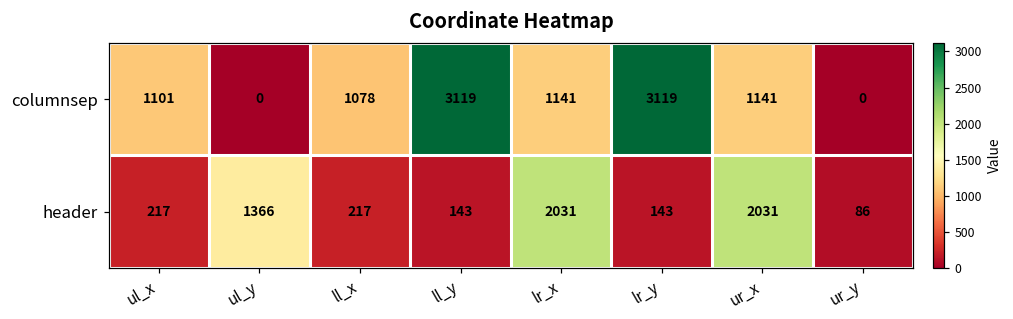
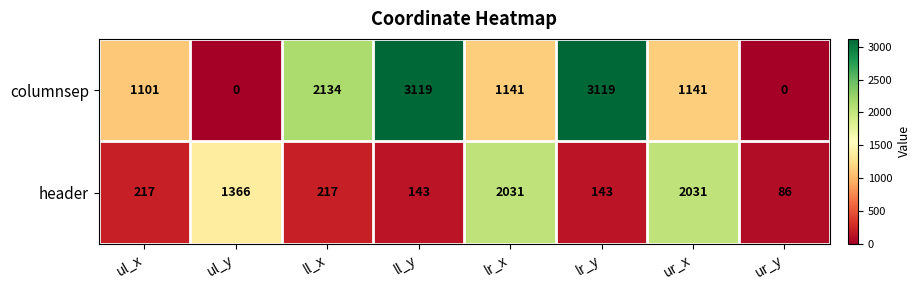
  {
    "columnsep": {
      "ul_x": 1101,
      "ul_y": 0,
-     "ll_x": 1078,
+     "ll_x": 2134,
      "ll_y": 3119,
      "lr_x": 1141,
      "lr_y": 3119,
      "ur_x": 1141,
      "ur_y": 0
    },
    "header": {
      "ul_x": 217,
      "ul_y": 1366,
      "ll_x": 217,
      "ll_y": 143,
      "lr_x": 2031,
      "lr_y": 143,
      "ur_x": 2031,
      "ur_y": 86
    }
  }
